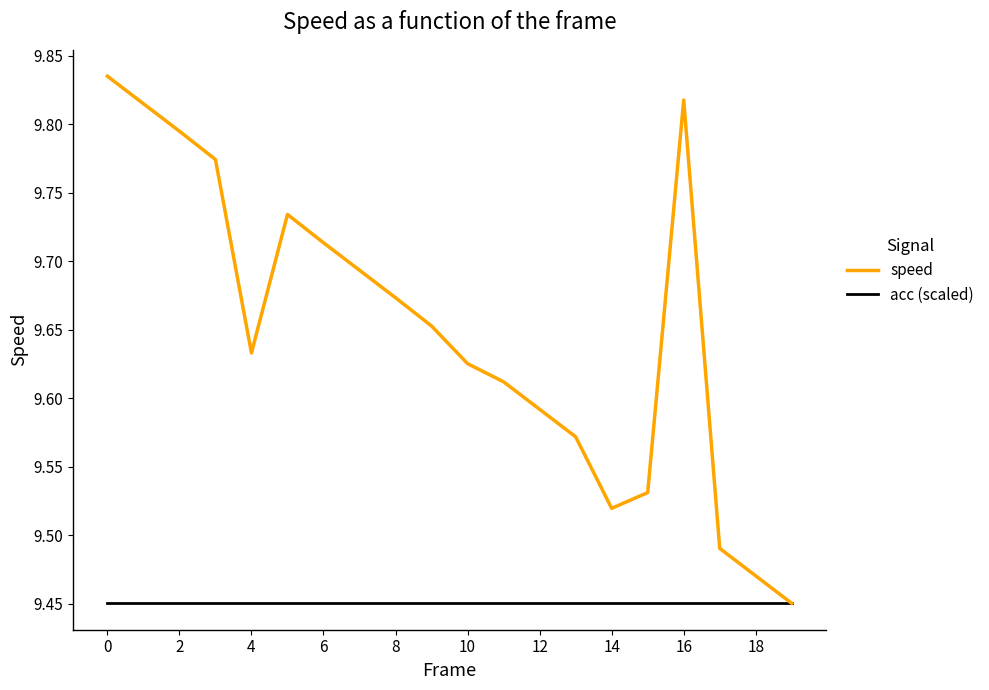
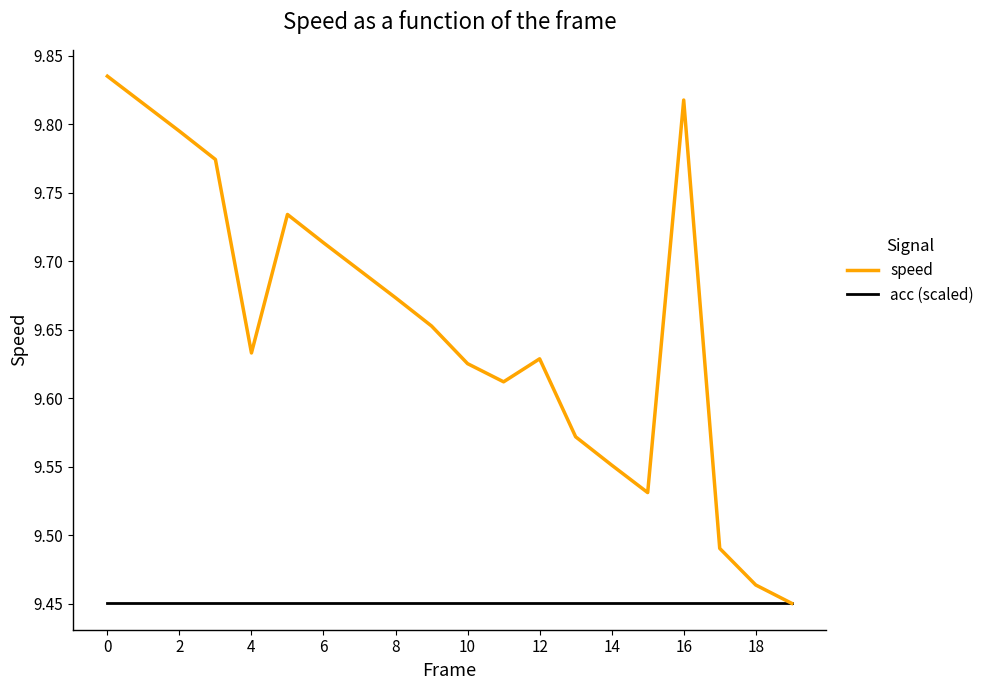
  {
    "speed": {
      "0": 9.835,
      "2": 9.795,
      "4": 9.633,
      "6": 9.713,
      "8": 9.673,
      "10": 9.625,
-     "12": 9.592,
-     "14": 9.520,
+     "12": 9.629,
+     "14": 9.551,
      "16": 9.818,
-     "18": 9.470
+     "18": 9.464
    },
    "acc (scaled)": {
      "0": 9.450,
      "2": 9.450,
      "4": 9.450,
      "6": 9.450,
      "8": 9.450,
      "10": 9.450,
      "12": 9.450,
      "14": 9.450,
      "16": 9.450,
      "18": 9.450
    }
  }
